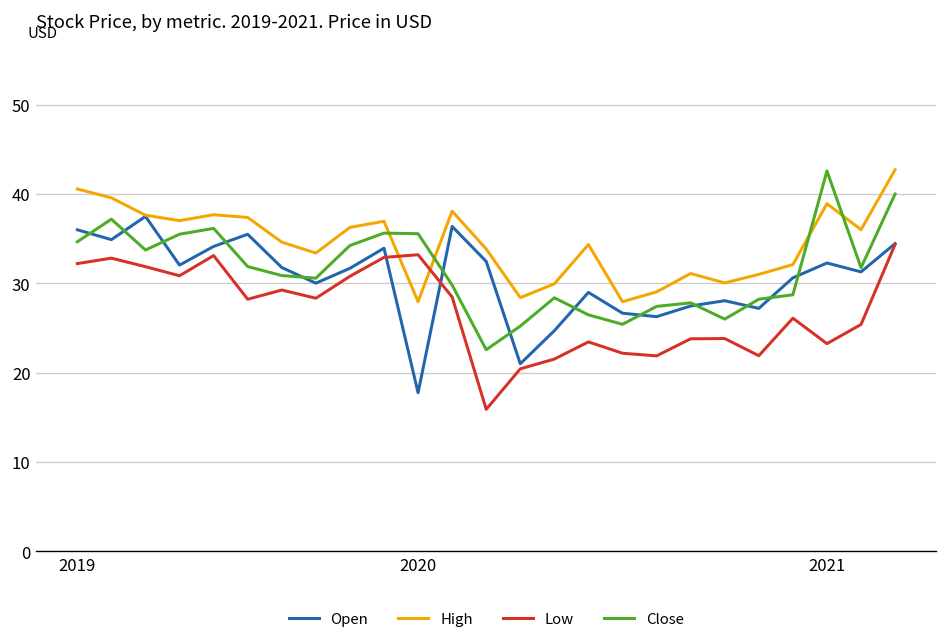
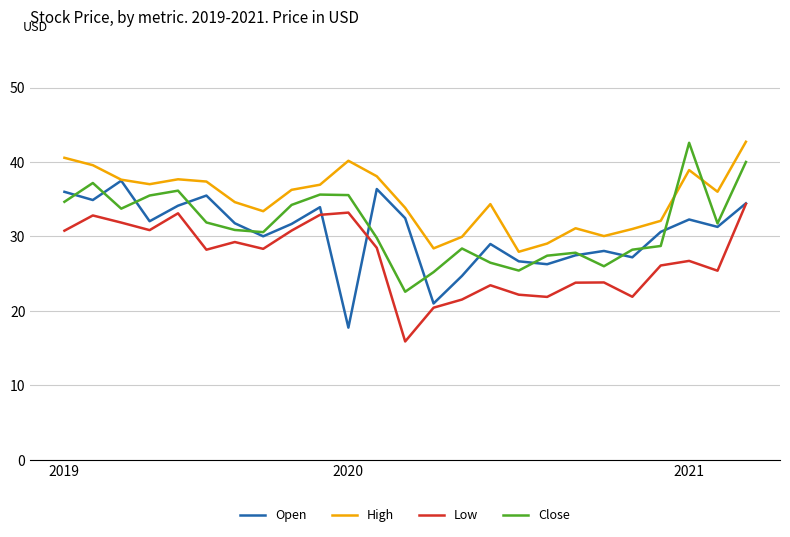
  {
    "Open": {
      "2019": 36,
      "2020": 18,
      "2021": 32
    },
    "High": {
      "2019": 41,
-     "2020": 28,
+     "2020": 40,
      "2021": 39
    },
    "Low": {
-     "2019": 32,
+     "2019": 31,
      "2020": 33,
-     "2021": 23
+     "2021": 27
    },
    "Close": {
      "2019": 35,
      "2020": 36,
      "2021": 43
    }
  }
